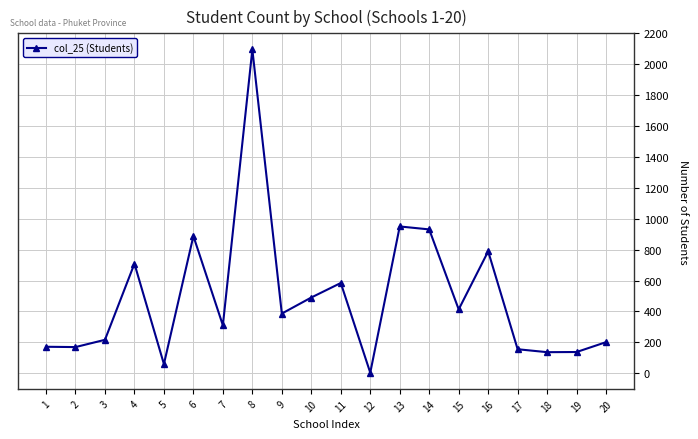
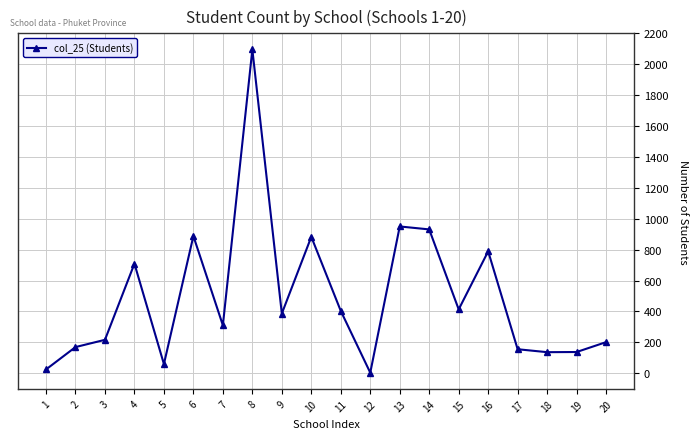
  {
-   "1": 170,
+   "1": 20,
    "2": 170,
    "3": 220,
    "4": 710,
    "5": 60,
    "6": 890,
    "7": 310,
    "8": 2100,
    "9": 390,
-   "10": 490,
-   "11": 580,
+   "10": 880,
+   "11": 400,
    "12": 0,
    "13": 950,
    "14": 930,
    "15": 410,
    "16": 790,
    "17": 160,
    "18": 140,
    "19": 140,
    "20": 200
  }
